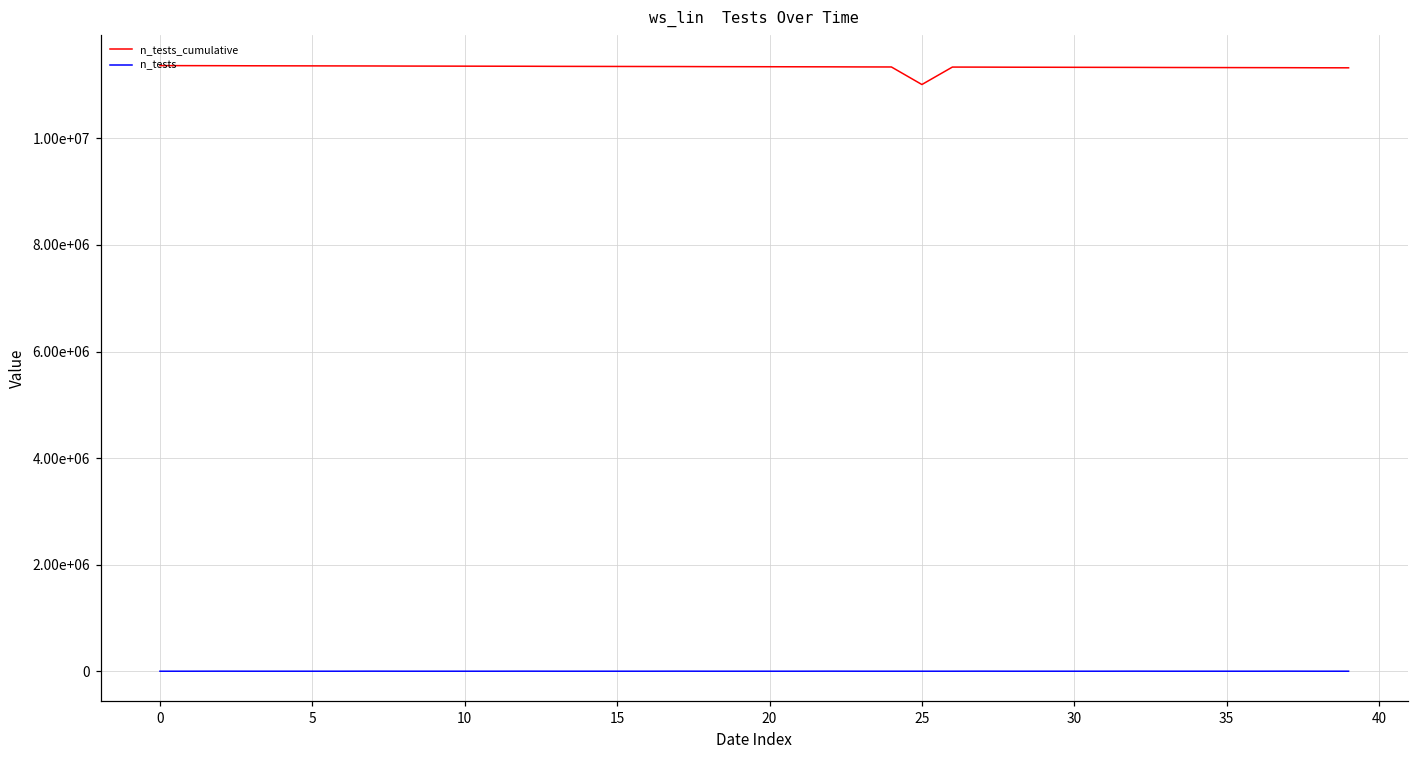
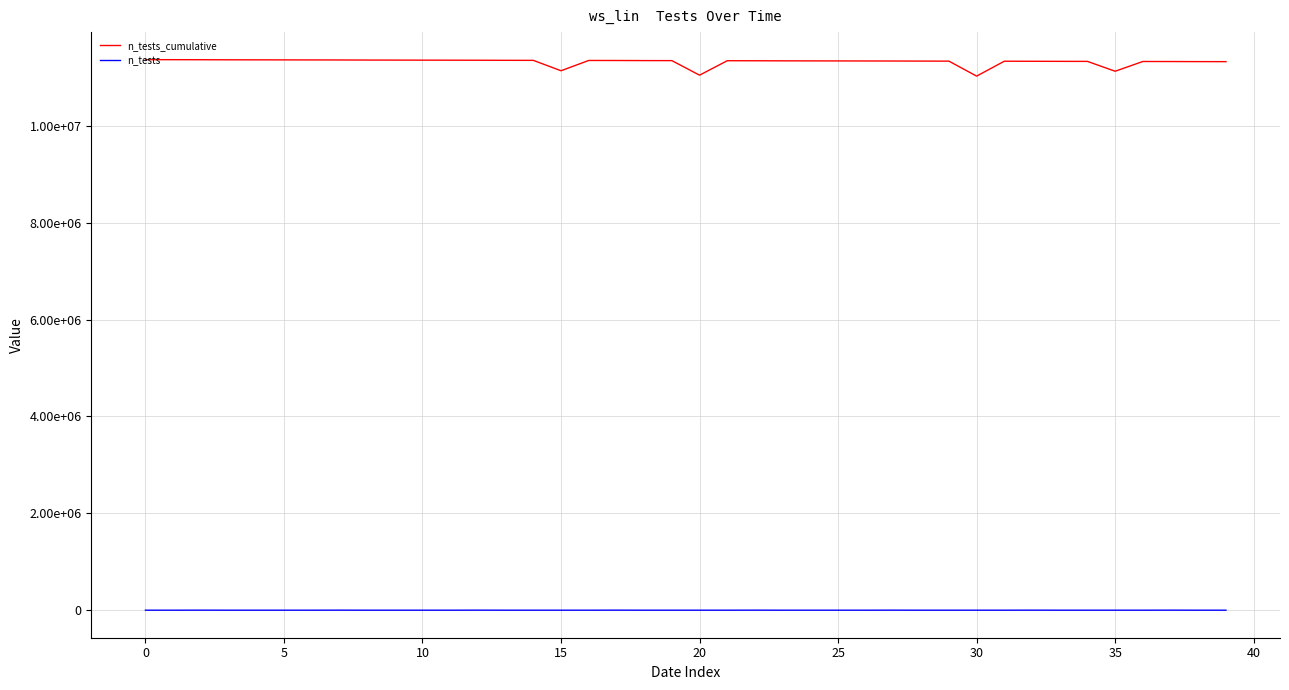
  {
    "n_tests_cumulative": {
      "0": 11400000,
      "5": 11400000,
      "10": 11400000,
-     "15": 11400000,
-     "20": 11300000,
-     "25": 11000000,
-     "30": 11300000,
-     "35": 11300000
+     "15": 11100000,
+     "20": 11000000,
+     "25": 11300000,
+     "30": 11000000,
+     "35": 11100000
    },
    "n_tests": {
      "0": 0,
      "5": 0,
      "10": 0,
      "15": 0,
      "20": 0,
      "25": 0,
      "30": 0,
      "35": 0
    }
  }
